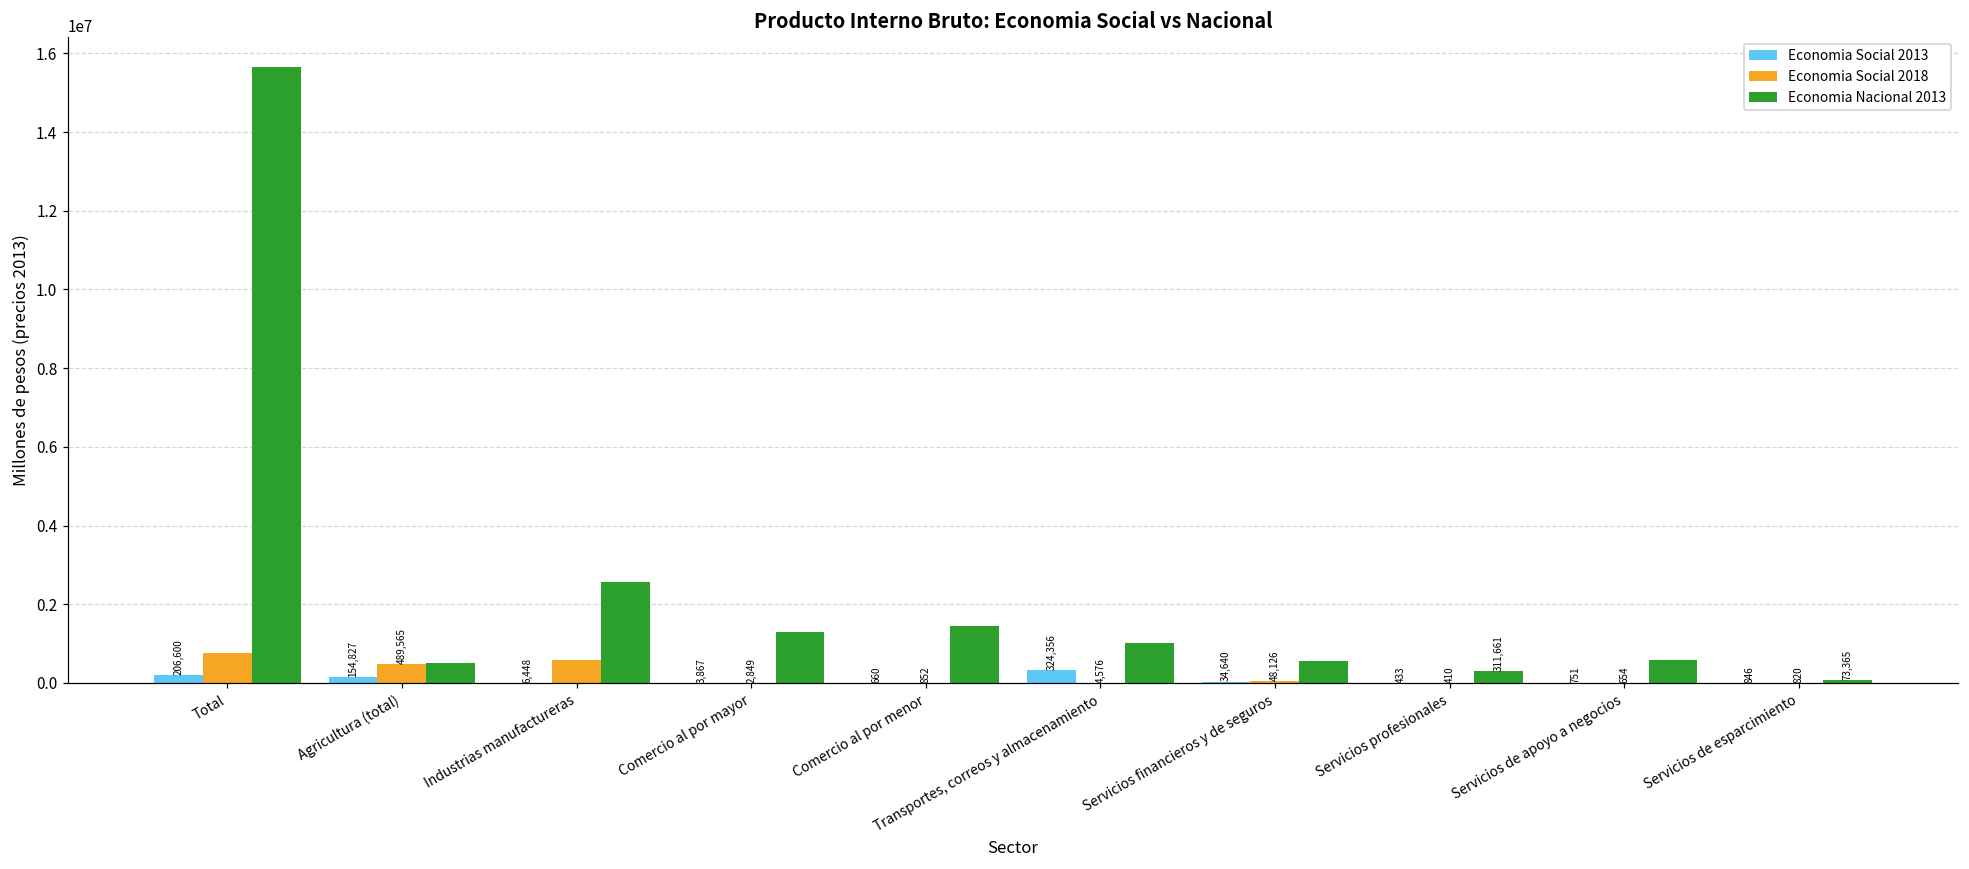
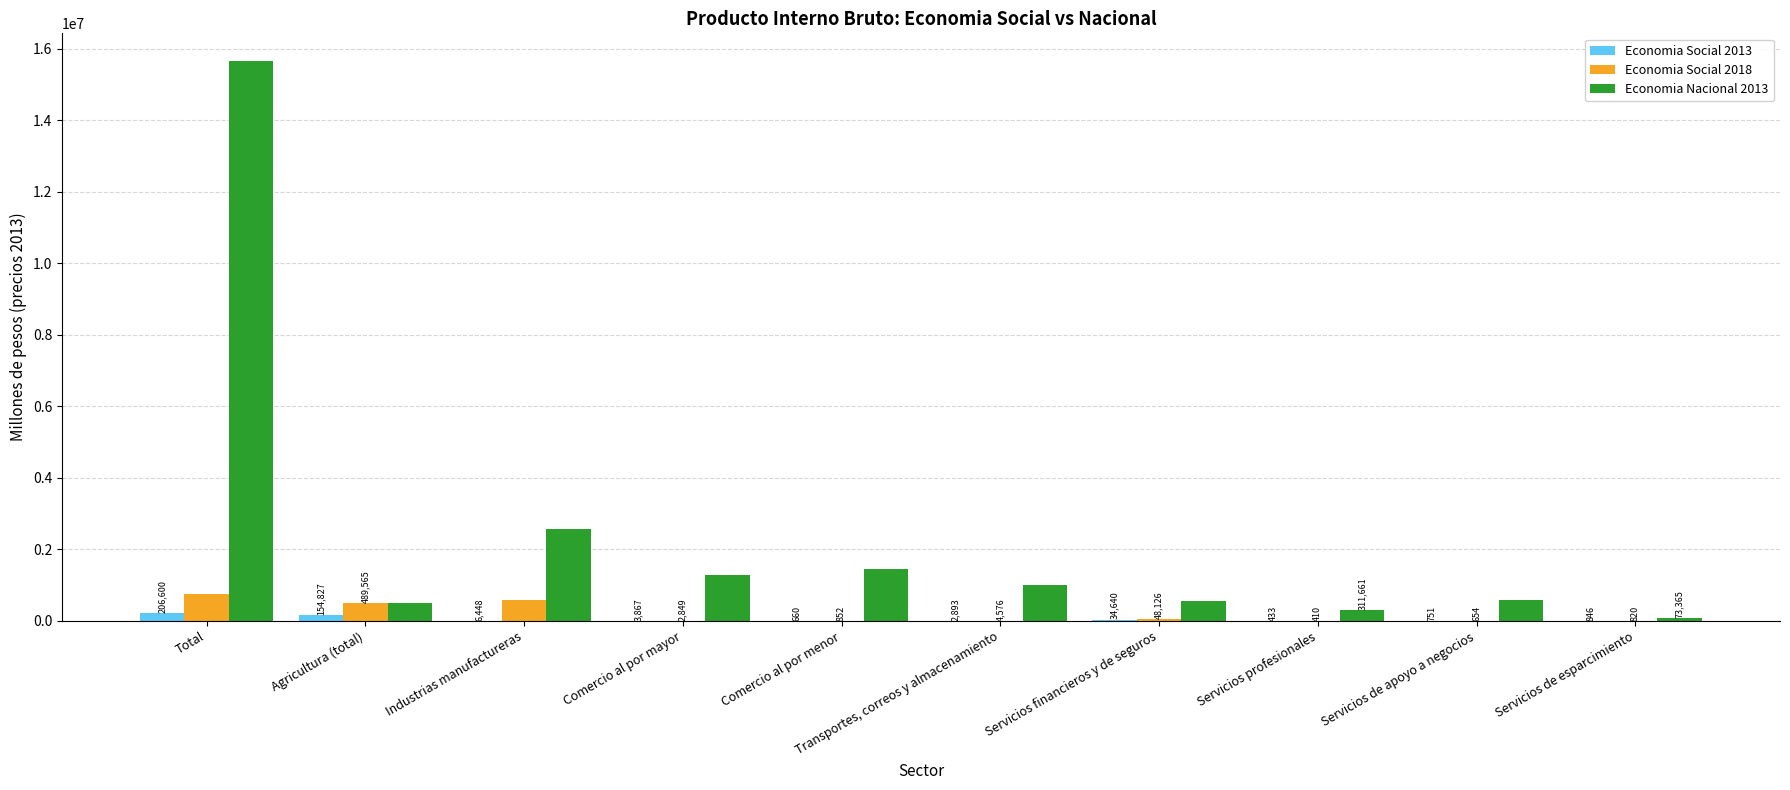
  {
    "Economia Social 2013": {
      "Total": "206,600",
      "Agricultura (total)": "154,827",
      "Industrias manufactureras": "6,448",
      "Comercio al por mayor": "3,867",
      "Comercio al por menor": "660",
-     "Transportes, correos y almacenamiento": "324,356",
+     "Transportes, correos y almacenamiento": "2,893",
      "Servicios financieros y de seguros": "34,640",
      "Servicios profesionales": "433",
      "Servicios de apoyo a negocios": "751",
      "Servicios de esparcimiento": "846"
    },
    "Economia Social 2018": {
      "Agricultura (total)": "489,565",
      "Comercio al por mayor": "2,849",
      "Comercio al por menor": "852",
      "Transportes, correos y almacenamiento": "4,576",
      "Servicios financieros y de seguros": "48,126",
      "Servicios profesionales": "410",
      "Servicios de apoyo a negocios": "654",
      "Servicios de esparcimiento": "820"
    },
    "Economia Nacional 2013": {
      "Servicios profesionales": "311,661",
      "Servicios de esparcimiento": "73,365"
    }
  }
